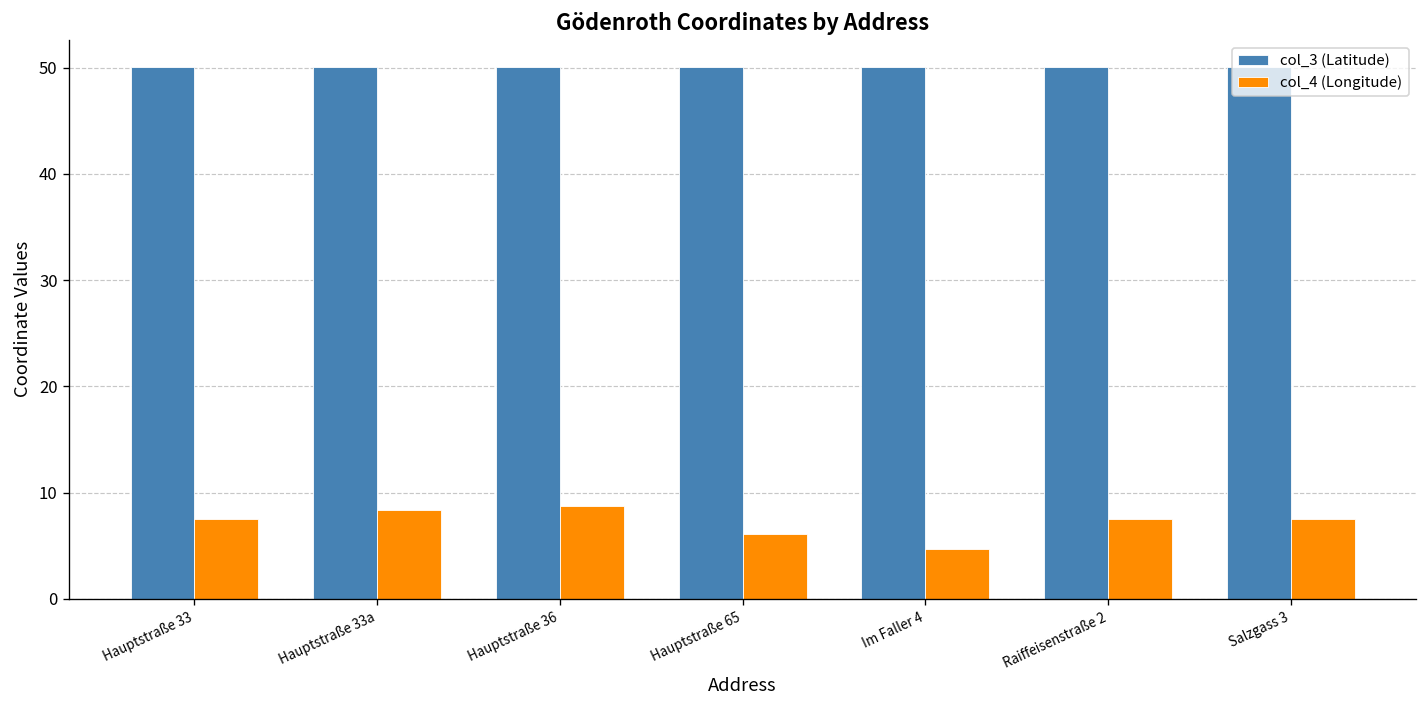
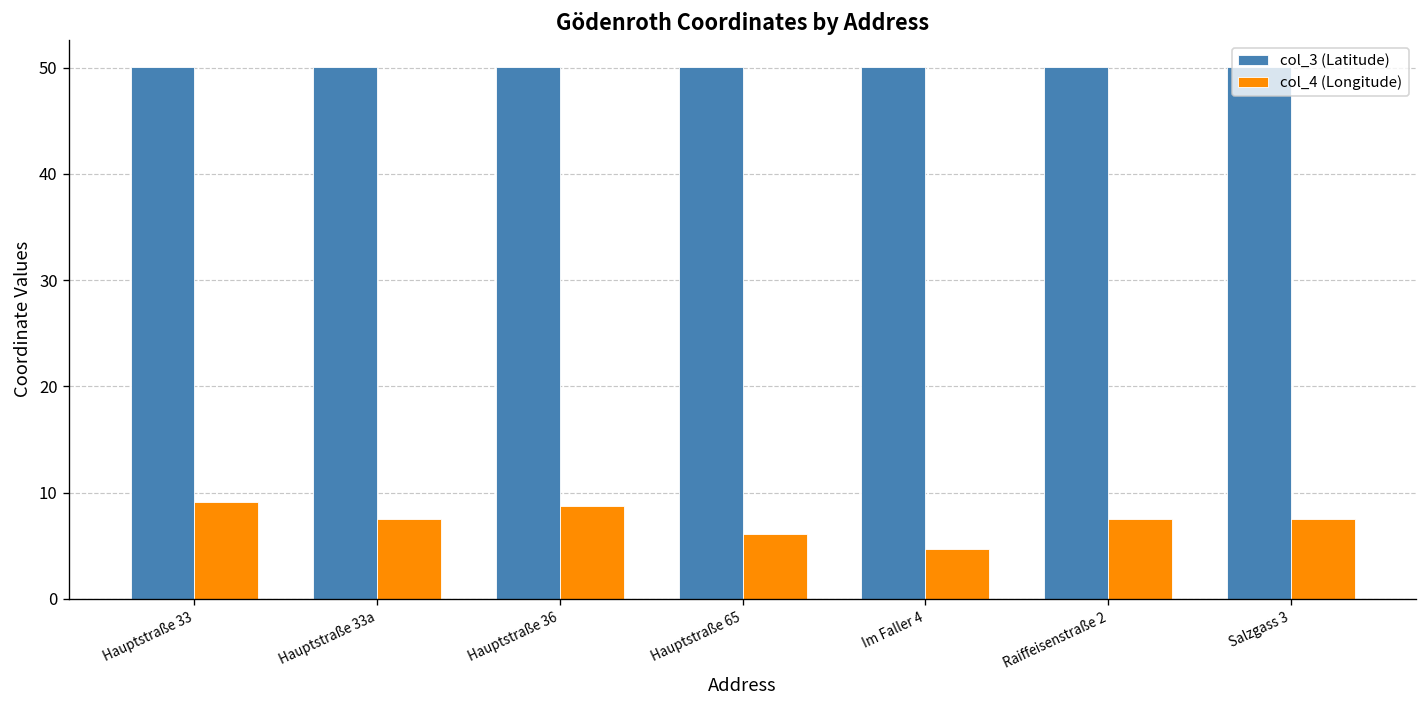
  {
    "col_3 (Latitude)": {
      "Hauptstraße 33": 50,
      "Hauptstraße 33a": 50,
      "Hauptstraße 36": 50,
      "Hauptstraße 65": 50,
      "Im Faller 4": 50,
      "Raiffeisenstraße 2": 50
    },
    "col_4 (Longitude)": {
-     "Hauptstraße 33": 7,
-     "Hauptstraße 33a": 8,
+     "Hauptstraße 33": 9,
+     "Hauptstraße 33a": 7,
      "Hauptstraße 36": 9,
      "Hauptstraße 65": 6,
      "Im Faller 4": 5,
      "Raiffeisenstraße 2": 7,
      "Salzgass 3": 7
    }
  }
